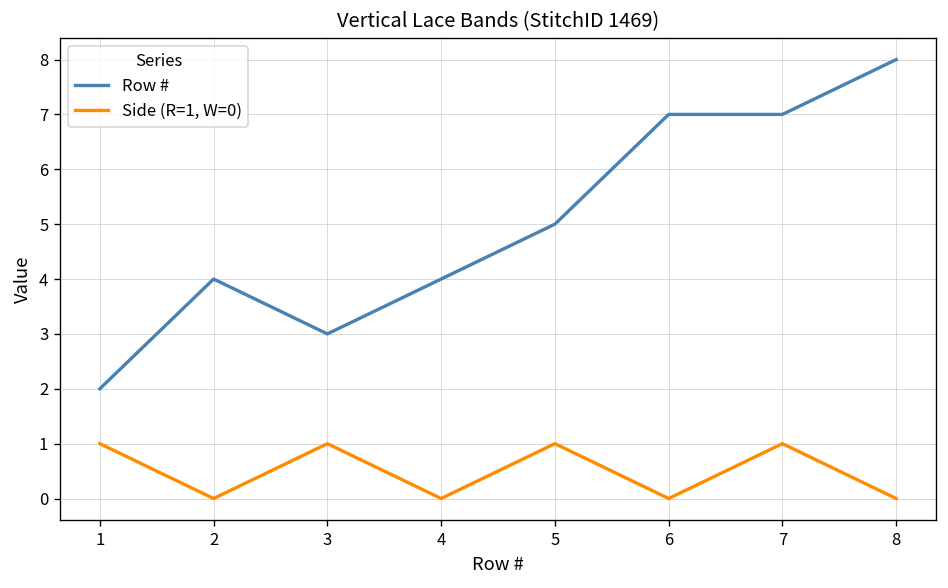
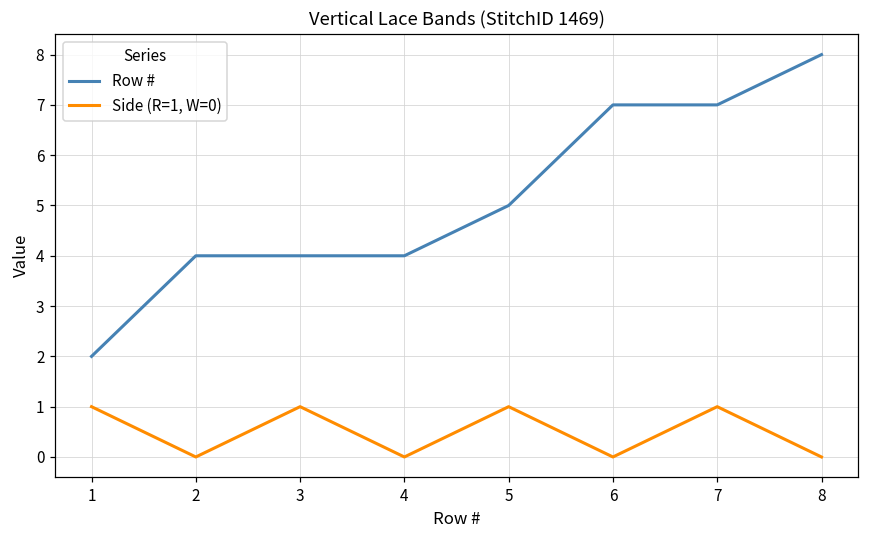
  {
    "Row #": {
      "1": 2,
      "2": 4,
-     "3": 3,
+     "3": 4,
      "4": 4,
      "5": 5,
      "6": 7,
      "7": 7,
      "8": 8
    },
    "Side (R=1, W=0)": {
      "1": 1,
      "2": 0,
      "3": 1,
      "4": 0,
      "5": 1,
      "6": 0,
      "7": 1,
      "8": 0
    }
  }
